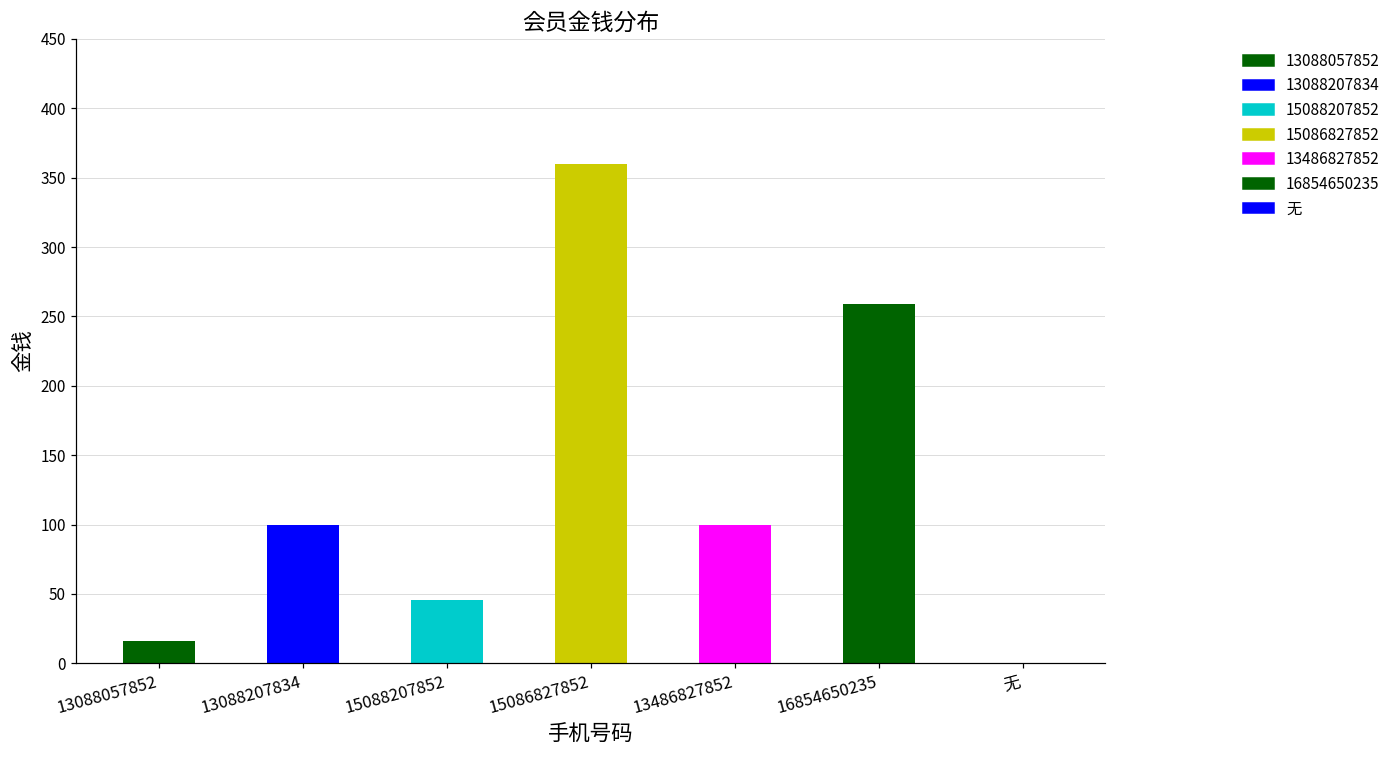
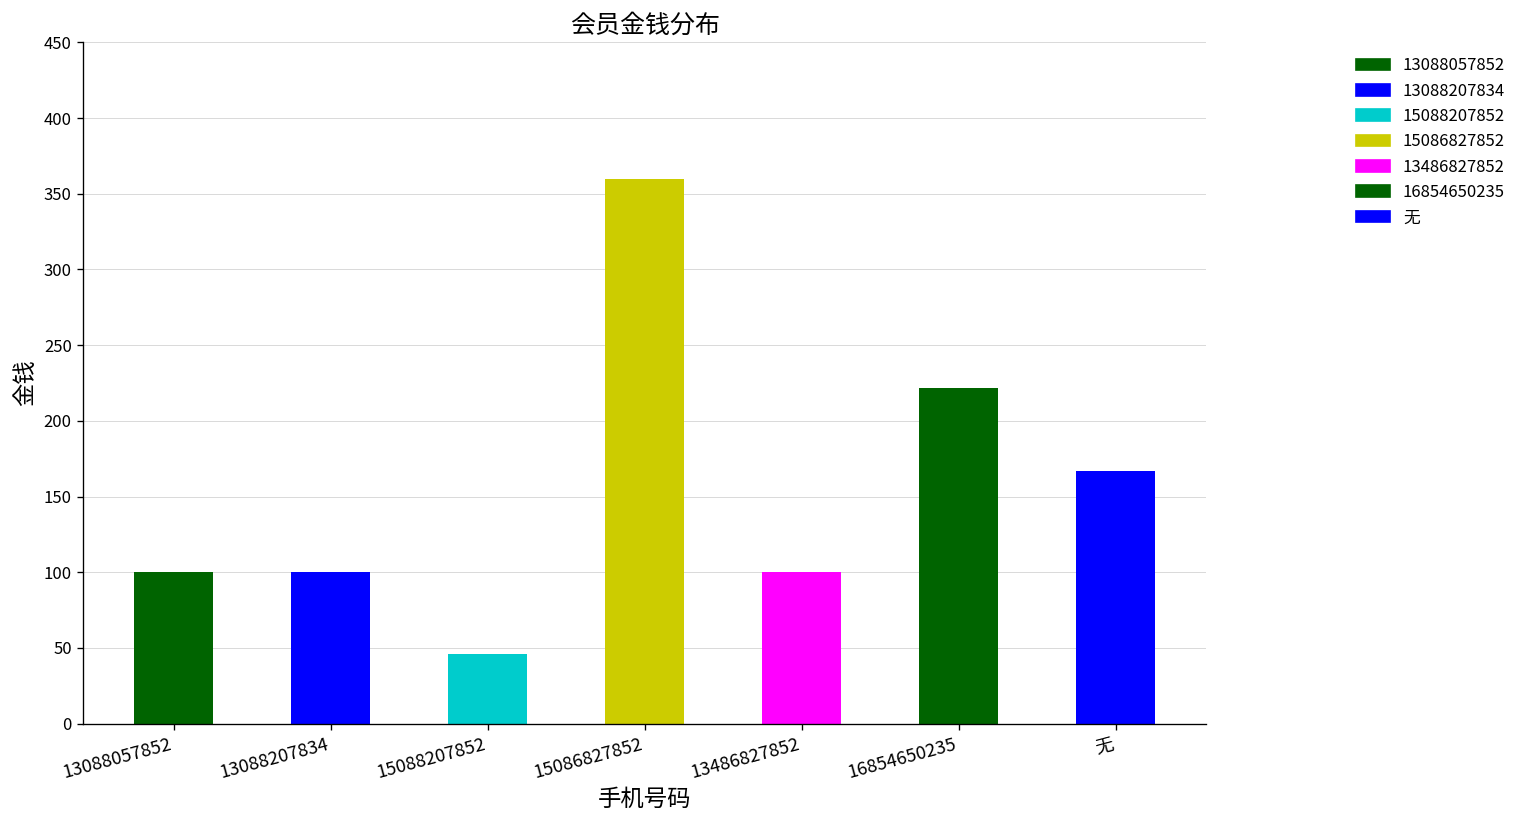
  {
-   "13088057852": 16,
+   "13088057852": 100,
    "13088207834": 100,
    "15088207852": 46,
    "15086827852": 360,
    "13486827852": 100,
-   "16854650235": 259,
-   "无": 0
+   "16854650235": 222,
+   "无": 167
  }
